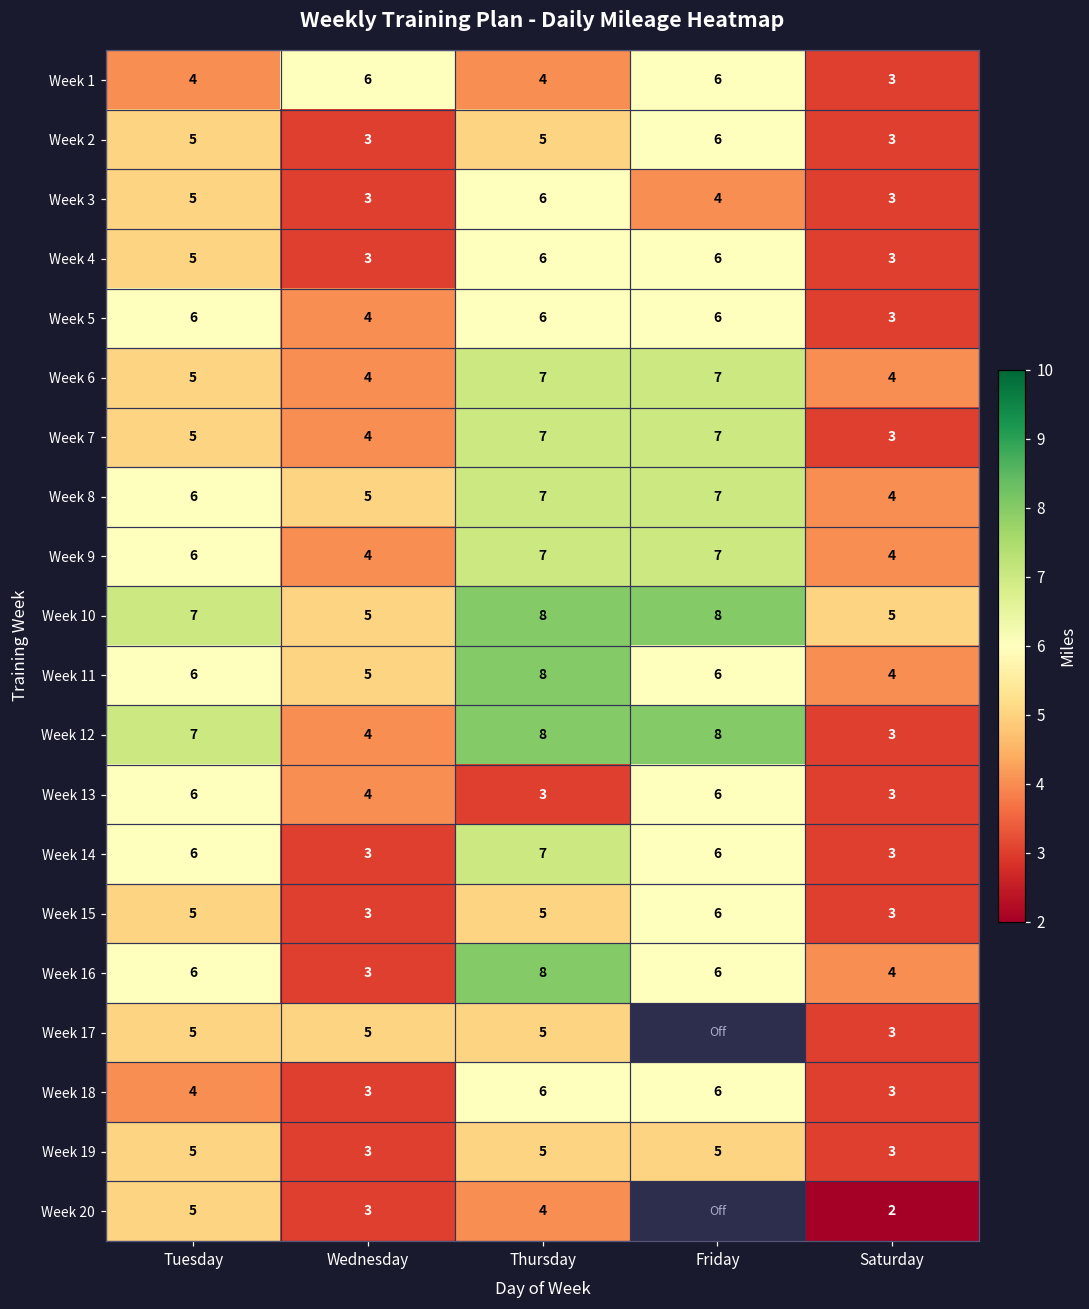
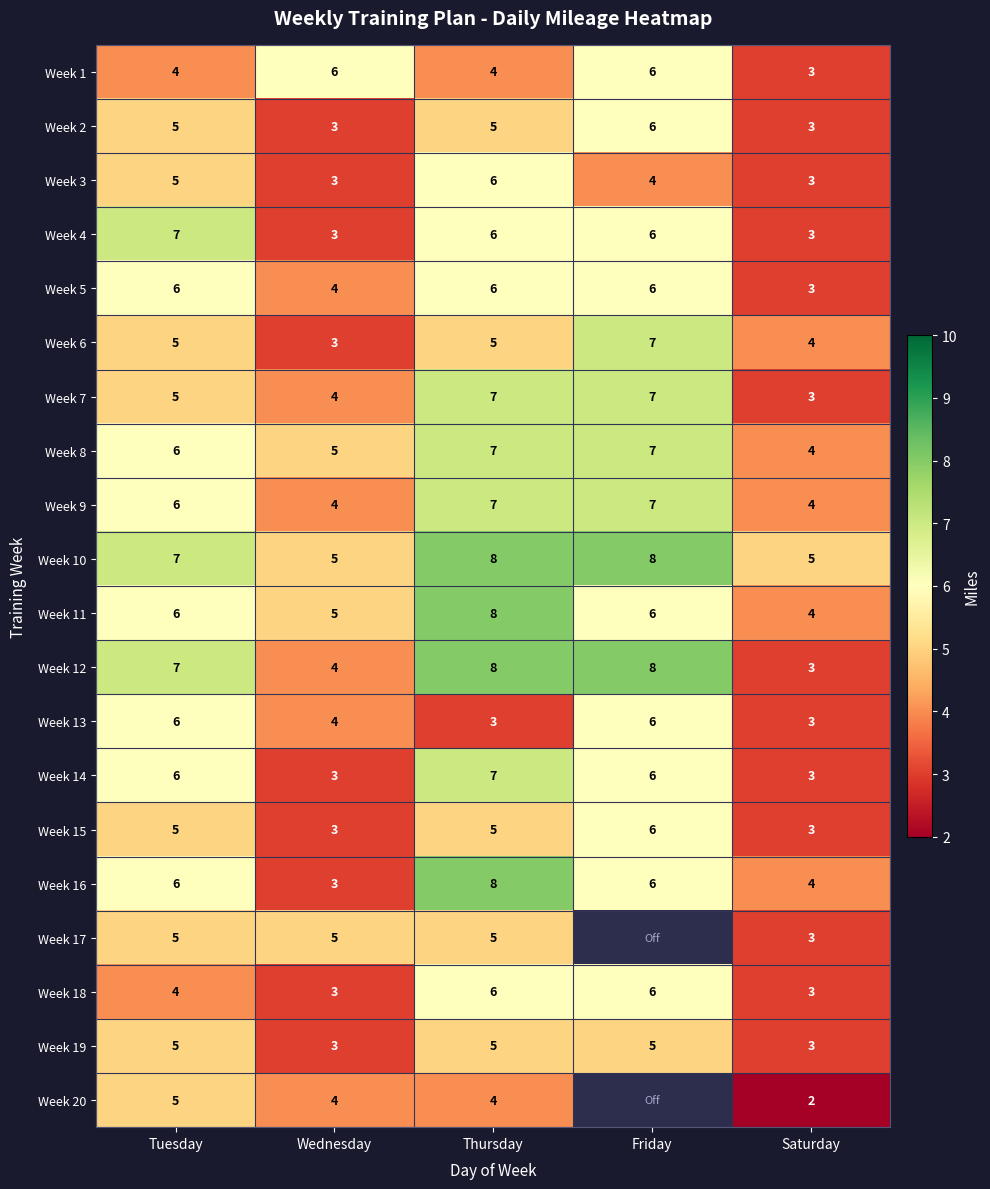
  {
    "Week 1": {
      "Tuesday": 4,
      "Wednesday": 6,
      "Thursday": 4,
      "Friday": 6,
      "Saturday": 3
    },
    "Week 2": {
      "Tuesday": 5,
      "Wednesday": 3,
      "Thursday": 5,
      "Friday": 6,
      "Saturday": 3
    },
    "Week 3": {
      "Tuesday": 5,
      "Wednesday": 3,
      "Thursday": 6,
      "Friday": 4,
      "Saturday": 3
    },
    "Week 4": {
-     "Tuesday": 5,
+     "Tuesday": 7,
      "Wednesday": 3,
      "Thursday": 6,
      "Friday": 6,
      "Saturday": 3
    },
    "Week 5": {
      "Tuesday": 6,
      "Wednesday": 4,
      "Thursday": 6,
      "Friday": 6,
      "Saturday": 3
    },
    "Week 6": {
      "Tuesday": 5,
-     "Wednesday": 4,
-     "Thursday": 7,
+     "Wednesday": 3,
+     "Thursday": 5,
      "Friday": 7,
      "Saturday": 4
    },
    "Week 7": {
      "Tuesday": 5,
      "Wednesday": 4,
      "Thursday": 7,
      "Friday": 7,
      "Saturday": 3
    },
    "Week 8": {
      "Tuesday": 6,
      "Wednesday": 5,
      "Thursday": 7,
      "Friday": 7,
      "Saturday": 4
    },
    "Week 9": {
      "Tuesday": 6,
      "Wednesday": 4,
      "Thursday": 7,
      "Friday": 7,
      "Saturday": 4
    },
    "Week 10": {
      "Tuesday": 7,
      "Wednesday": 5,
      "Thursday": 8,
      "Friday": 8,
      "Saturday": 5
    },
    "Week 11": {
      "Tuesday": 6,
      "Wednesday": 5,
      "Thursday": 8,
      "Friday": 6,
      "Saturday": 4
    },
    "Week 12": {
      "Tuesday": 7,
      "Wednesday": 4,
      "Thursday": 8,
      "Friday": 8,
      "Saturday": 3
    },
    "Week 13": {
      "Tuesday": 6,
      "Wednesday": 4,
      "Thursday": 3,
      "Friday": 6,
      "Saturday": 3
    },
    "Week 14": {
      "Tuesday": 6,
      "Wednesday": 3,
      "Thursday": 7,
      "Friday": 6,
      "Saturday": 3
    },
    "Week 15": {
      "Tuesday": 5,
      "Wednesday": 3,
      "Thursday": 5,
      "Friday": 6,
      "Saturday": 3
    },
    "Week 16": {
      "Tuesday": 6,
      "Wednesday": 3,
      "Thursday": 8,
      "Friday": 6,
      "Saturday": 4
    },
    "Week 17": {
      "Tuesday": 5,
      "Wednesday": 5,
      "Thursday": 5,
      "Saturday": 3
    },
    "Week 18": {
      "Tuesday": 4,
      "Wednesday": 3,
      "Thursday": 6,
      "Friday": 6,
      "Saturday": 3
    },
    "Week 19": {
      "Tuesday": 5,
      "Wednesday": 3,
      "Thursday": 5,
      "Friday": 5,
      "Saturday": 3
    },
    "Week 20": {
      "Tuesday": 5,
-     "Wednesday": 3,
+     "Wednesday": 4,
      "Thursday": 4,
      "Saturday": 2
    }
  }
